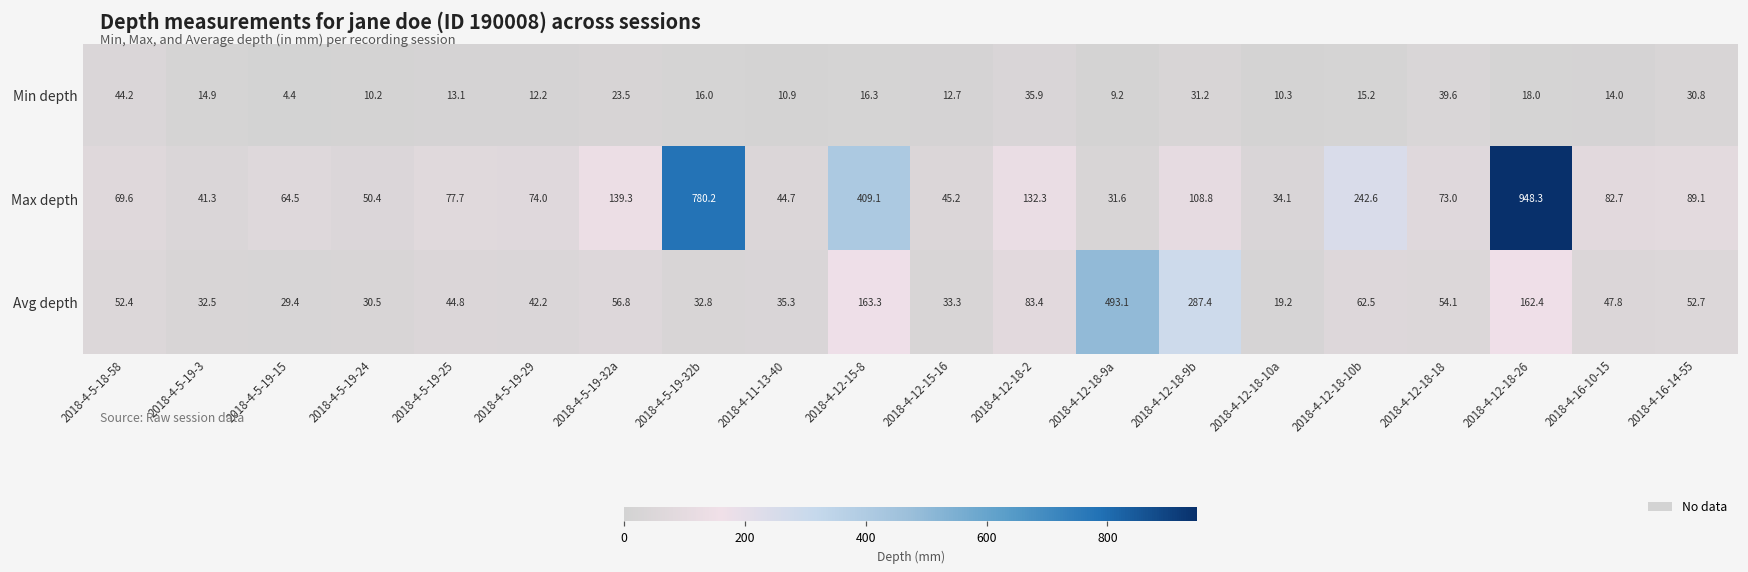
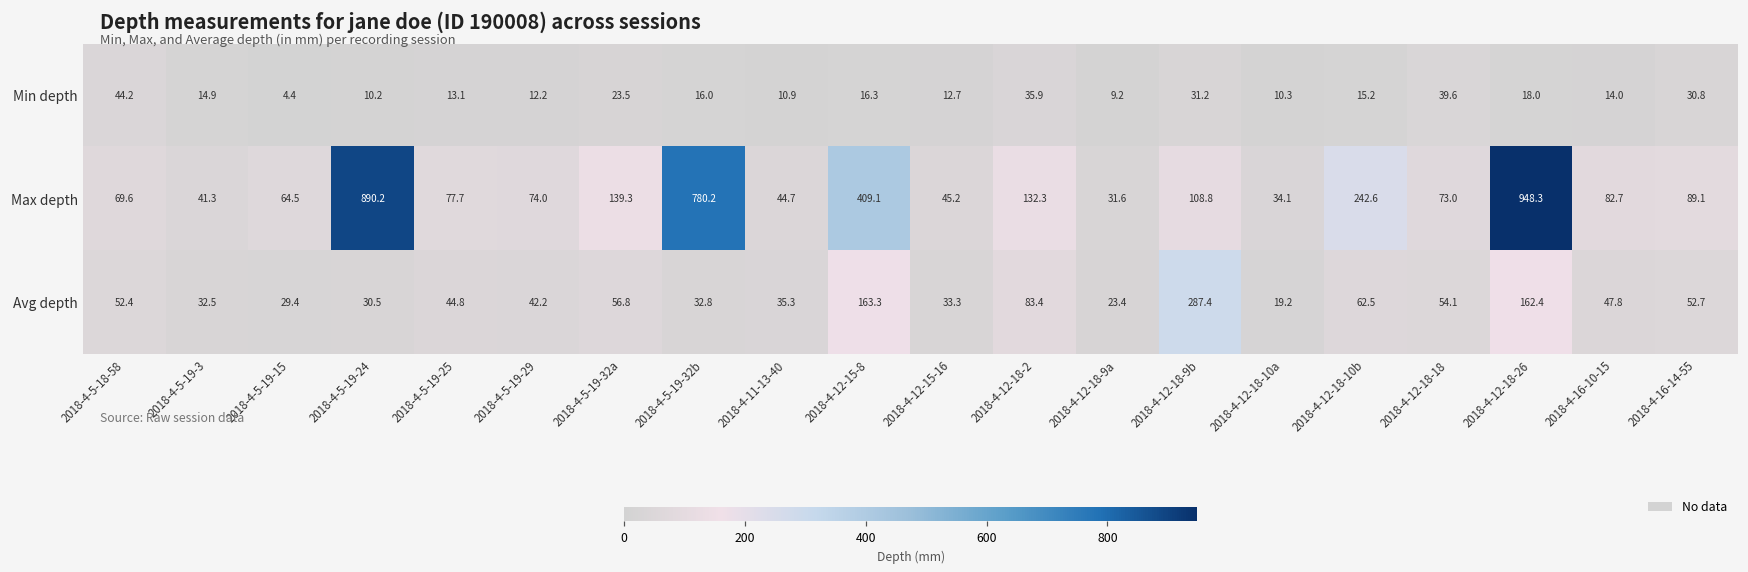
  {
    "Min depth": {
      "2018-4-5-18-58": 44.2,
      "2018-4-5-19-3": 14.9,
      "2018-4-5-19-15": 4.4,
      "2018-4-5-19-24": 10.2,
      "2018-4-5-19-25": 13.1,
      "2018-4-5-19-29": 12.2,
      "2018-4-5-19-32a": 23.5,
      "2018-4-5-19-32b": 16.0,
      "2018-4-11-13-40": 10.9,
      "2018-4-12-15-8": 16.3,
      "2018-4-12-15-16": 12.7,
      "2018-4-12-18-2": 35.9,
      "2018-4-12-18-9a": 9.2,
      "2018-4-12-18-9b": 31.2,
      "2018-4-12-18-10a": 10.3,
      "2018-4-12-18-10b": 15.2,
      "2018-4-12-18-18": 39.6,
      "2018-4-12-18-26": 18.0,
      "2018-4-16-10-15": 14.0,
      "2018-4-16-14-55": 30.8
    },
    "Max depth": {
      "2018-4-5-18-58": 69.6,
      "2018-4-5-19-3": 41.3,
      "2018-4-5-19-15": 64.5,
-     "2018-4-5-19-24": 50.4,
+     "2018-4-5-19-24": 890.2,
      "2018-4-5-19-25": 77.7,
      "2018-4-5-19-29": 74.0,
      "2018-4-5-19-32a": 139.3,
      "2018-4-5-19-32b": 780.2,
      "2018-4-11-13-40": 44.7,
      "2018-4-12-15-8": 409.1,
      "2018-4-12-15-16": 45.2,
      "2018-4-12-18-2": 132.3,
      "2018-4-12-18-9a": 31.6,
      "2018-4-12-18-9b": 108.8,
      "2018-4-12-18-10a": 34.1,
      "2018-4-12-18-10b": 242.6,
      "2018-4-12-18-18": 73.0,
      "2018-4-12-18-26": 948.3,
      "2018-4-16-10-15": 82.7,
      "2018-4-16-14-55": 89.1
    },
    "Avg depth": {
      "2018-4-5-18-58": 52.4,
      "2018-4-5-19-3": 32.5,
      "2018-4-5-19-15": 29.4,
      "2018-4-5-19-24": 30.5,
      "2018-4-5-19-25": 44.8,
      "2018-4-5-19-29": 42.2,
      "2018-4-5-19-32a": 56.8,
      "2018-4-5-19-32b": 32.8,
      "2018-4-11-13-40": 35.3,
      "2018-4-12-15-8": 163.3,
      "2018-4-12-15-16": 33.3,
      "2018-4-12-18-2": 83.4,
-     "2018-4-12-18-9a": 493.1,
+     "2018-4-12-18-9a": 23.4,
      "2018-4-12-18-9b": 287.4,
      "2018-4-12-18-10a": 19.2,
      "2018-4-12-18-10b": 62.5,
      "2018-4-12-18-18": 54.1,
      "2018-4-12-18-26": 162.4,
      "2018-4-16-10-15": 47.8,
      "2018-4-16-14-55": 52.7
    }
  }
